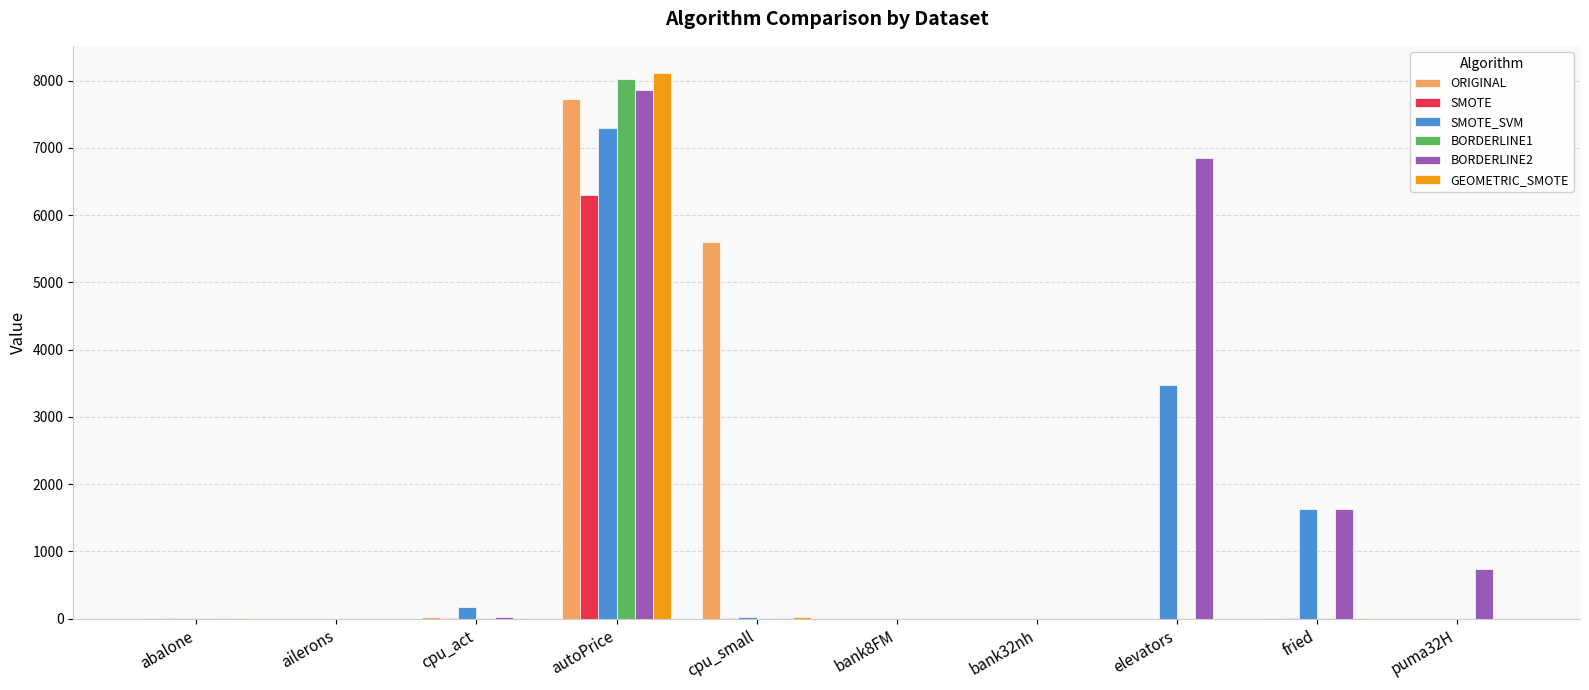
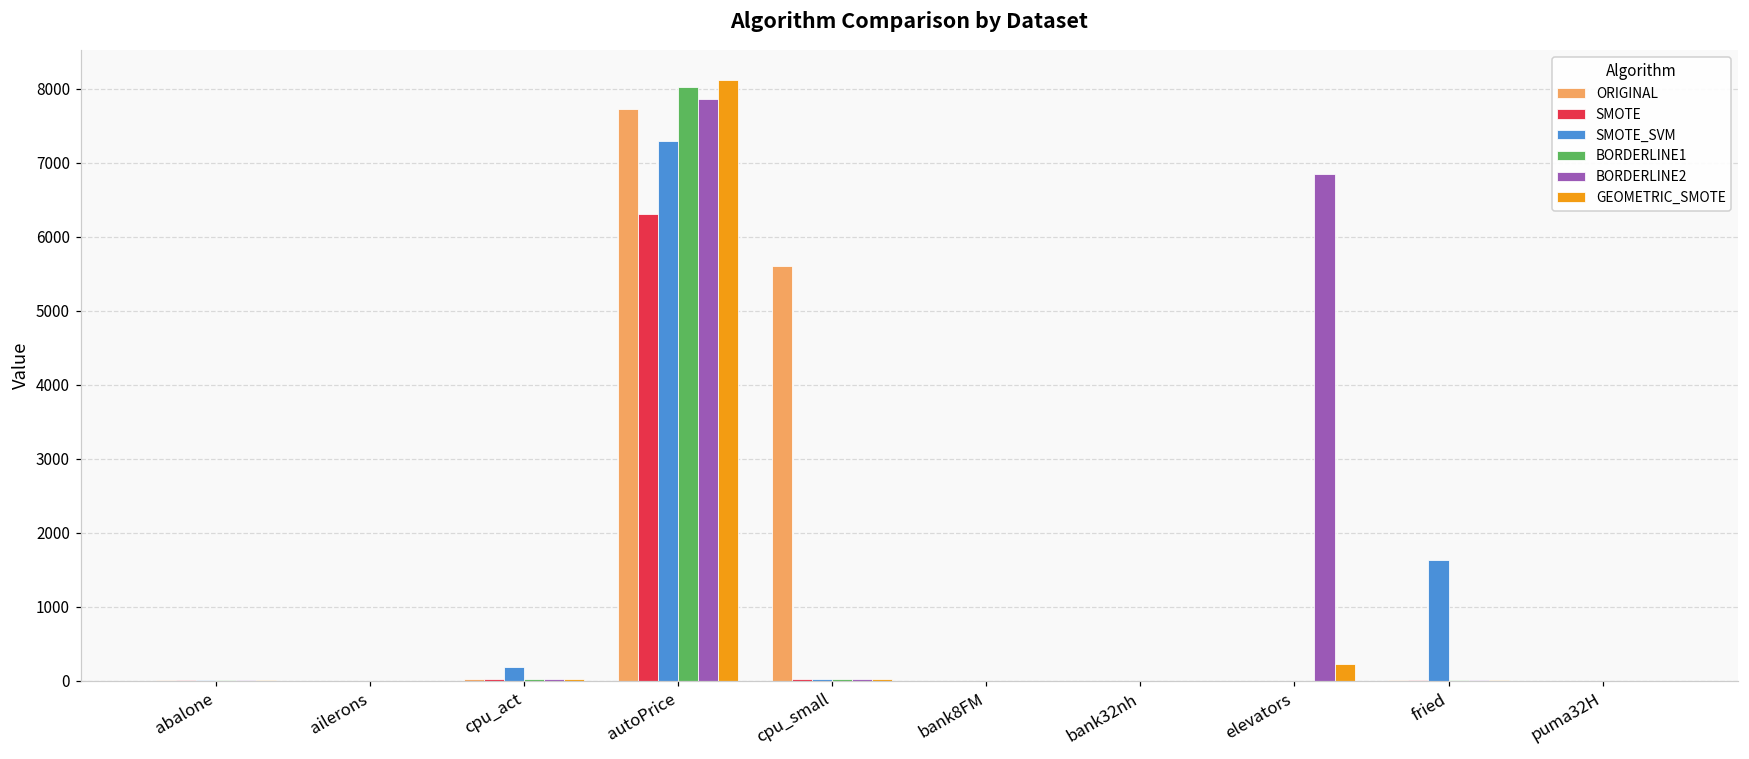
  {
    "ORIGINAL": {
      "autoPrice": 7700,
      "cpu_small": 5600
    },
    "SMOTE": {
      "autoPrice": 6300
    },
    "SMOTE_SVM": {
      "cpu_act": 200,
      "autoPrice": 7300,
-     "elevators": 3500,
+     "elevators": 0,
      "fried": 1600
    },
    "BORDERLINE1": {
      "autoPrice": 8000
    },
    "BORDERLINE2": {
      "autoPrice": 7900,
      "elevators": 6800,
-     "fried": 1600,
-     "puma32H": 700
+     "fried": 0,
+     "puma32H": 0
    },
    "GEOMETRIC_SMOTE": {
      "autoPrice": 8100,
-     "elevators": 0
+     "elevators": 200
    }
  }
